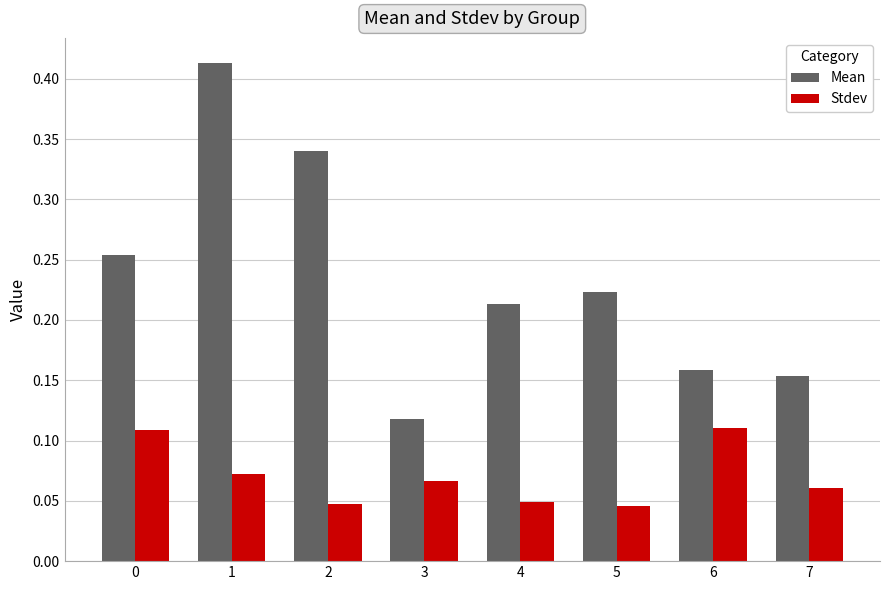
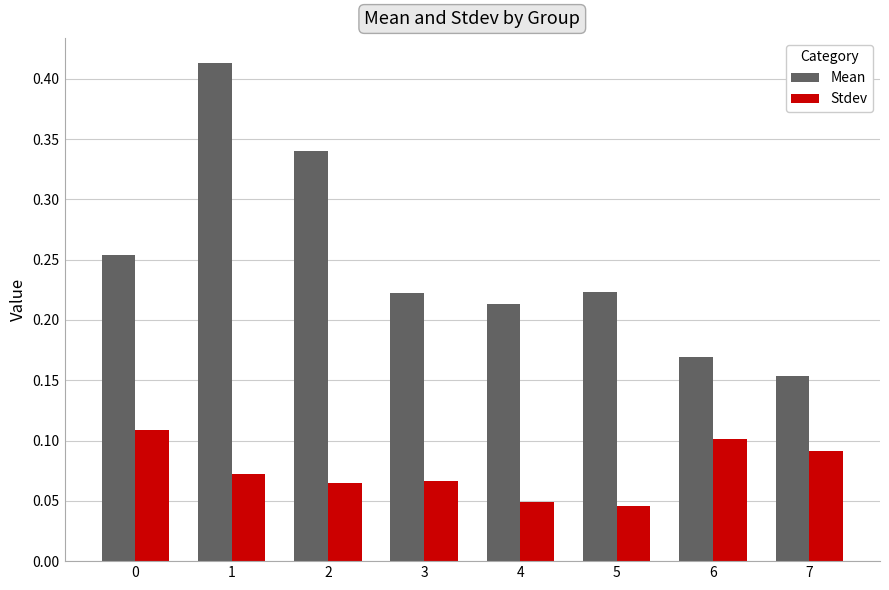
  {
    "Mean": {
      "0": 0.254,
      "1": 0.413,
      "2": 0.340,
-     "3": 0.118,
+     "3": 0.222,
      "4": 0.213,
      "5": 0.224,
-     "6": 0.159,
+     "6": 0.169,
      "7": 0.153
    },
    "Stdev": {
      "0": 0.109,
      "1": 0.073,
-     "2": 0.047,
+     "2": 0.065,
      "3": 0.066,
      "4": 0.049,
      "5": 0.045,
-     "6": 0.110,
-     "7": 0.061
+     "6": 0.101,
+     "7": 0.092
    }
  }
